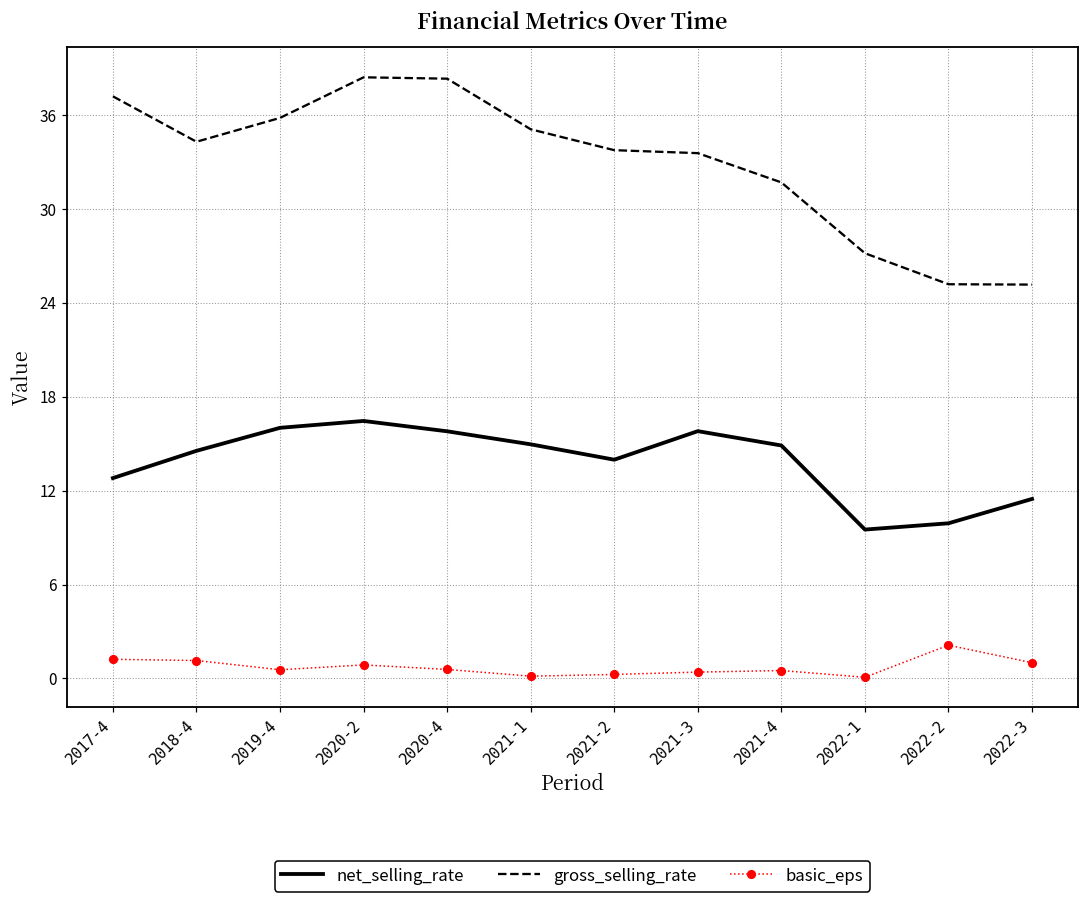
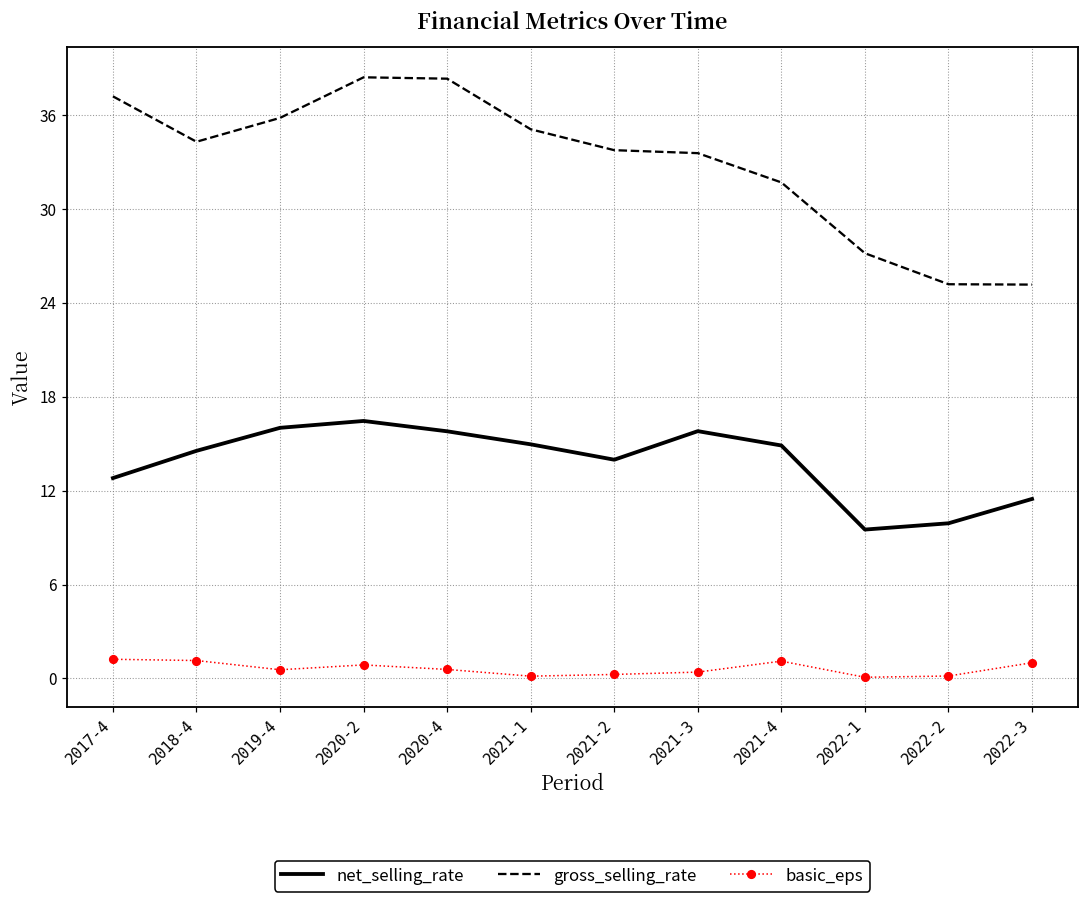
  {
    "basic_eps": {
      "2017-4": 1.2,
      "2018-4": 1.1,
      "2019-4": 0.6,
      "2020-2": 0.9,
      "2020-4": 0.6,
      "2021-1": 0.1,
      "2021-2": 0.3,
      "2021-3": 0.4,
-     "2021-4": 0.5,
+     "2021-4": 1.1,
      "2022-1": 0.1,
-     "2022-2": 2.1,
+     "2022-2": 0.2,
      "2022-3": 1.0
    }
  }
